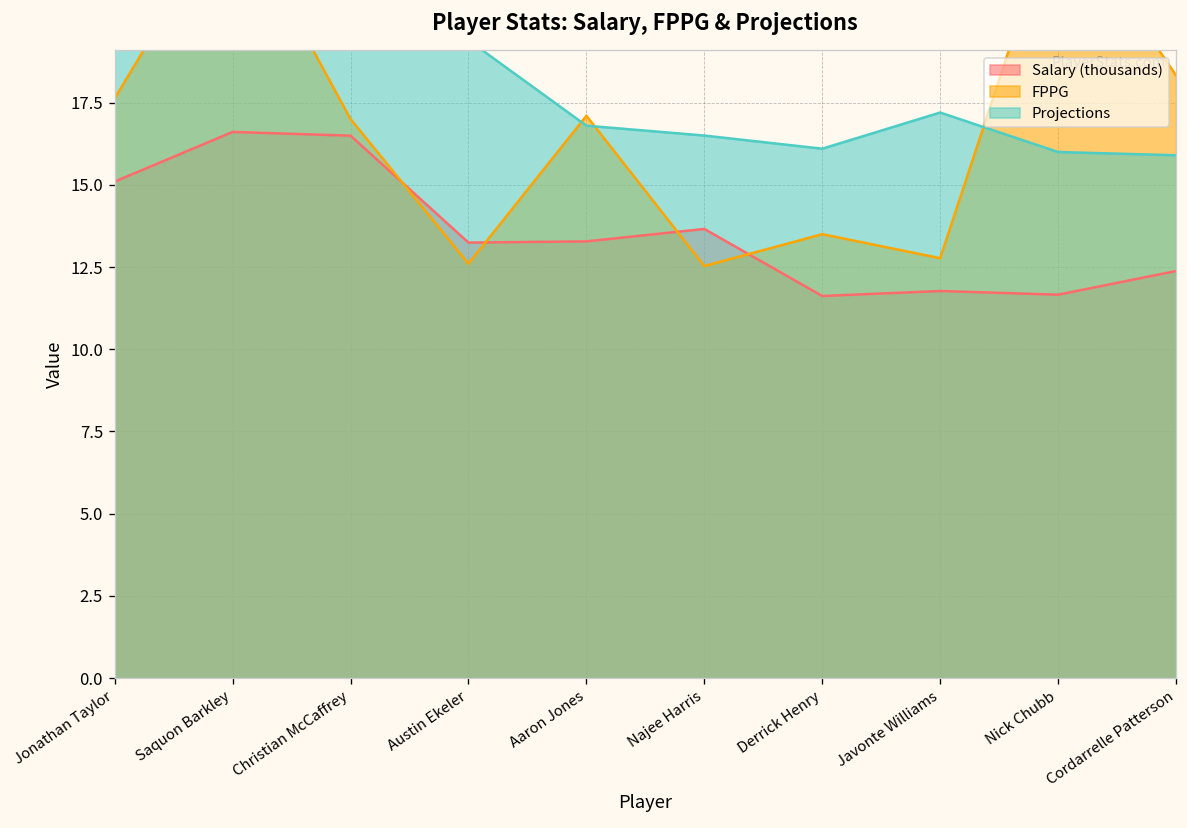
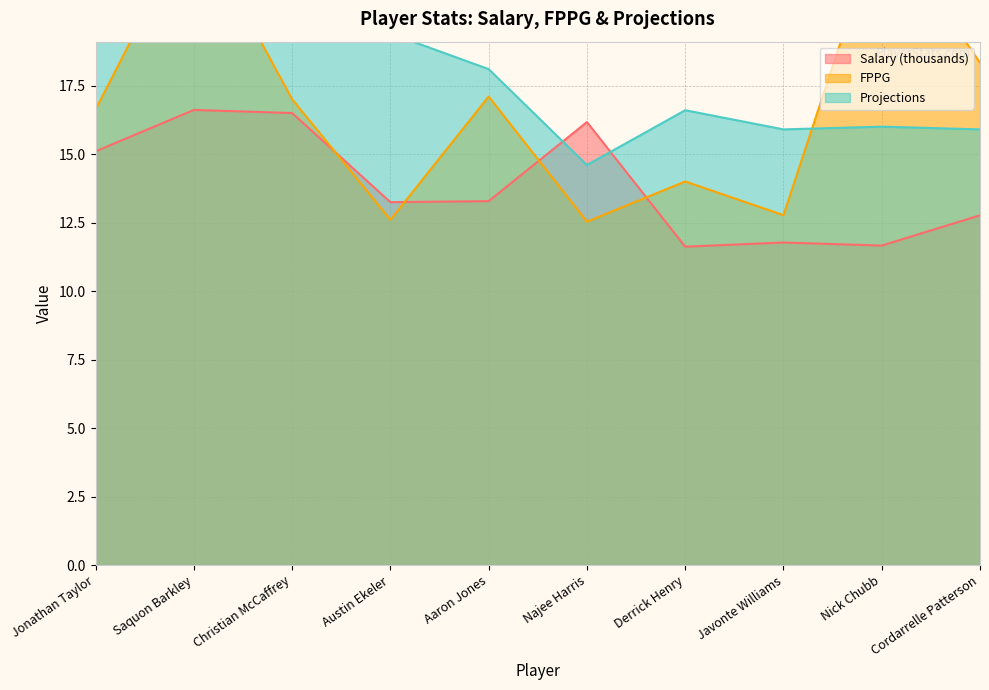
  {
    "Salary (thousands)": {
      "Jonathan Taylor": 15.1,
      "Saquon Barkley": 16.6,
      "Christian McCaffrey": 16.5,
      "Austin Ekeler": 13.2,
      "Aaron Jones": 13.3,
-     "Najee Harris": 13.7,
+     "Najee Harris": 16.2,
      "Derrick Henry": 11.6,
      "Javonte Williams": 11.8,
      "Nick Chubb": 11.7,
-     "Cordarrelle Patterson": 12.4
+     "Cordarrelle Patterson": 12.8
    },
    "FPPG": {
-     "Jonathan Taylor": 17.6,
+     "Jonathan Taylor": 16.6,
      "Christian McCaffrey": 17.0,
      "Austin Ekeler": 12.6,
      "Aaron Jones": 17.1,
      "Najee Harris": 12.5,
-     "Derrick Henry": 13.5,
+     "Derrick Henry": 14.0,
      "Javonte Williams": 12.8,
      "Cordarrelle Patterson": 18.3
    },
    "Projections": {
-     "Aaron Jones": 16.8,
-     "Najee Harris": 16.5,
-     "Derrick Henry": 16.1,
-     "Javonte Williams": 17.2,
+     "Aaron Jones": 18.1,
+     "Najee Harris": 14.6,
+     "Derrick Henry": 16.6,
+     "Javonte Williams": 15.9,
      "Nick Chubb": 16.0,
      "Cordarrelle Patterson": 15.9
    }
  }
